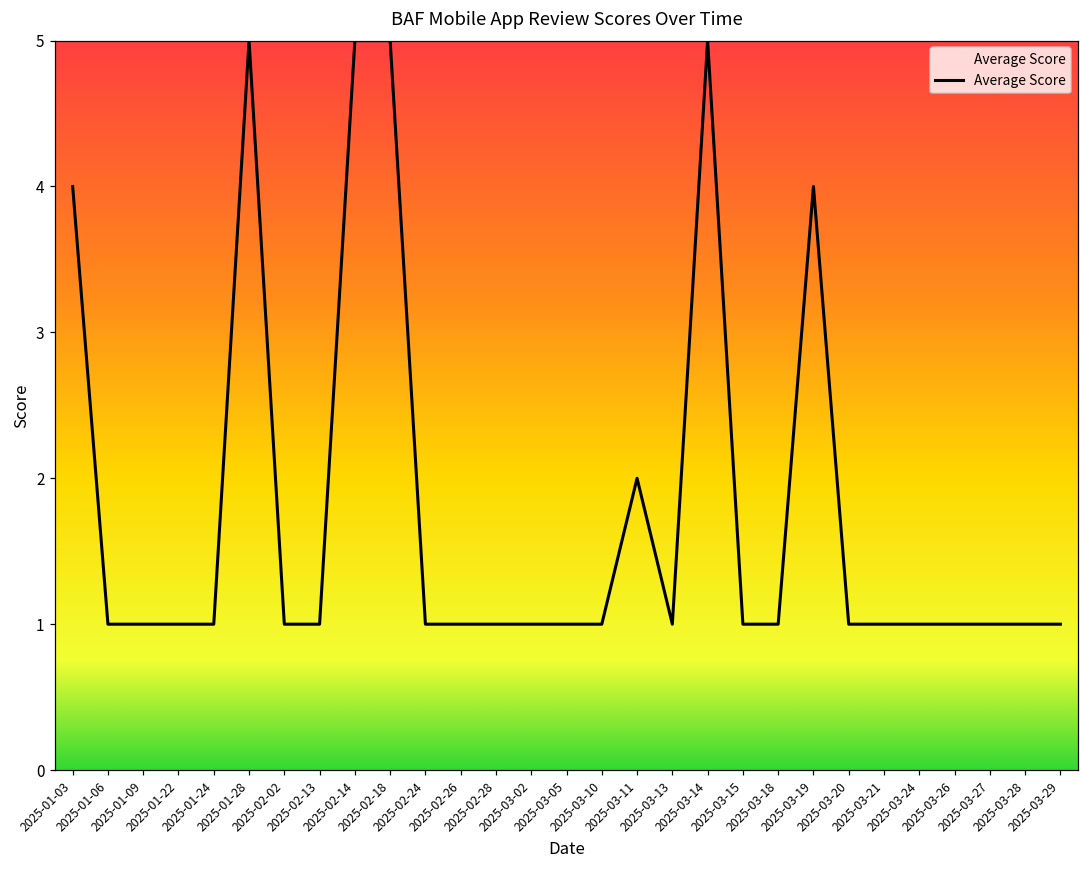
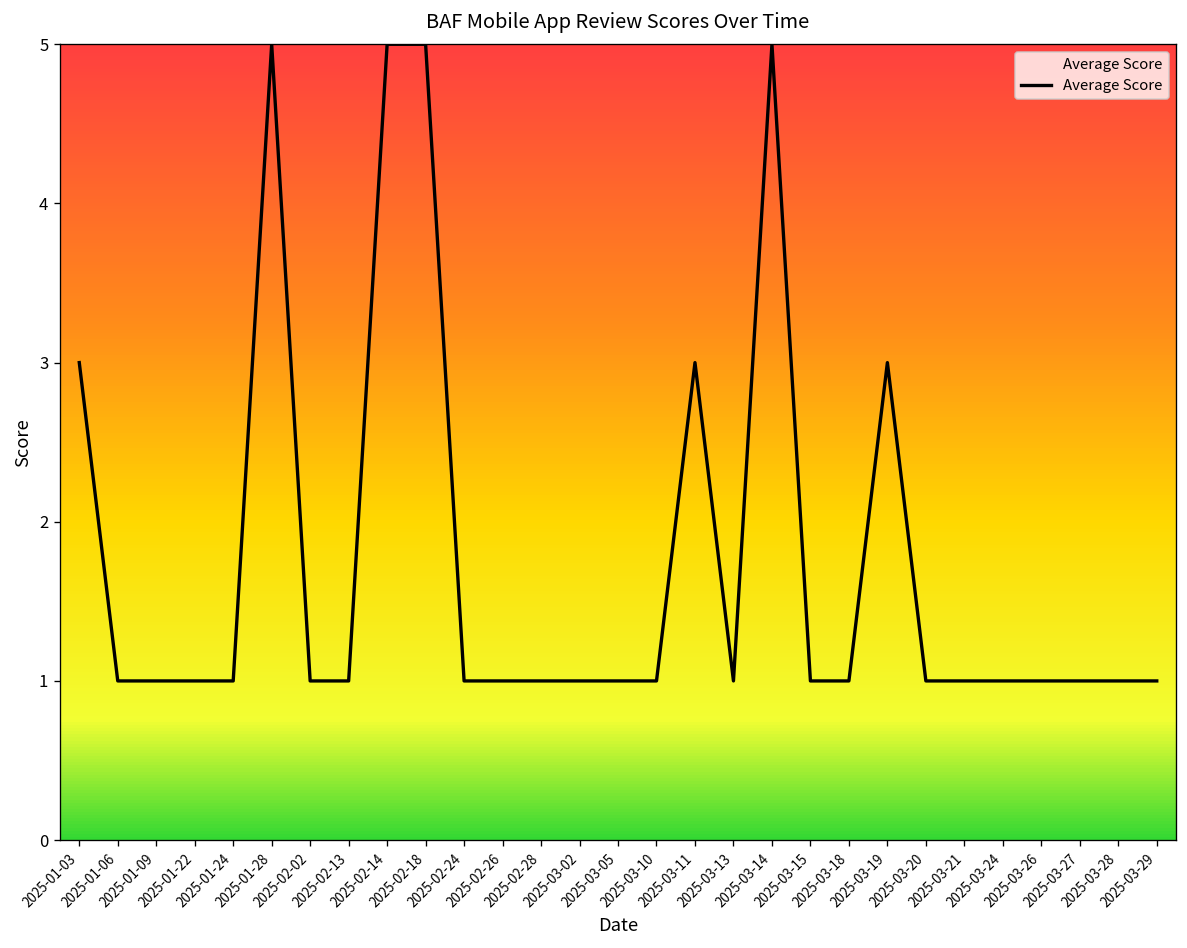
  {
-   "2025-01-03": 4,
+   "2025-01-03": 3,
    "2025-01-06": 1,
    "2025-01-09": 1,
    "2025-01-22": 1,
    "2025-01-24": 1,
    "2025-01-28": 5,
    "2025-02-02": 1,
    "2025-02-13": 1,
    "2025-02-14": 5,
    "2025-02-18": 5,
    "2025-02-24": 1,
    "2025-02-26": 1,
    "2025-02-28": 1,
    "2025-03-02": 1,
    "2025-03-05": 1,
    "2025-03-10": 1,
-   "2025-03-11": 2,
+   "2025-03-11": 3,
    "2025-03-13": 1,
    "2025-03-14": 5,
    "2025-03-15": 1,
    "2025-03-18": 1,
-   "2025-03-19": 4,
+   "2025-03-19": 3,
    "2025-03-20": 1,
    "2025-03-21": 1,
    "2025-03-24": 1,
    "2025-03-26": 1,
    "2025-03-27": 1,
    "2025-03-28": 1,
    "2025-03-29": 1
  }
